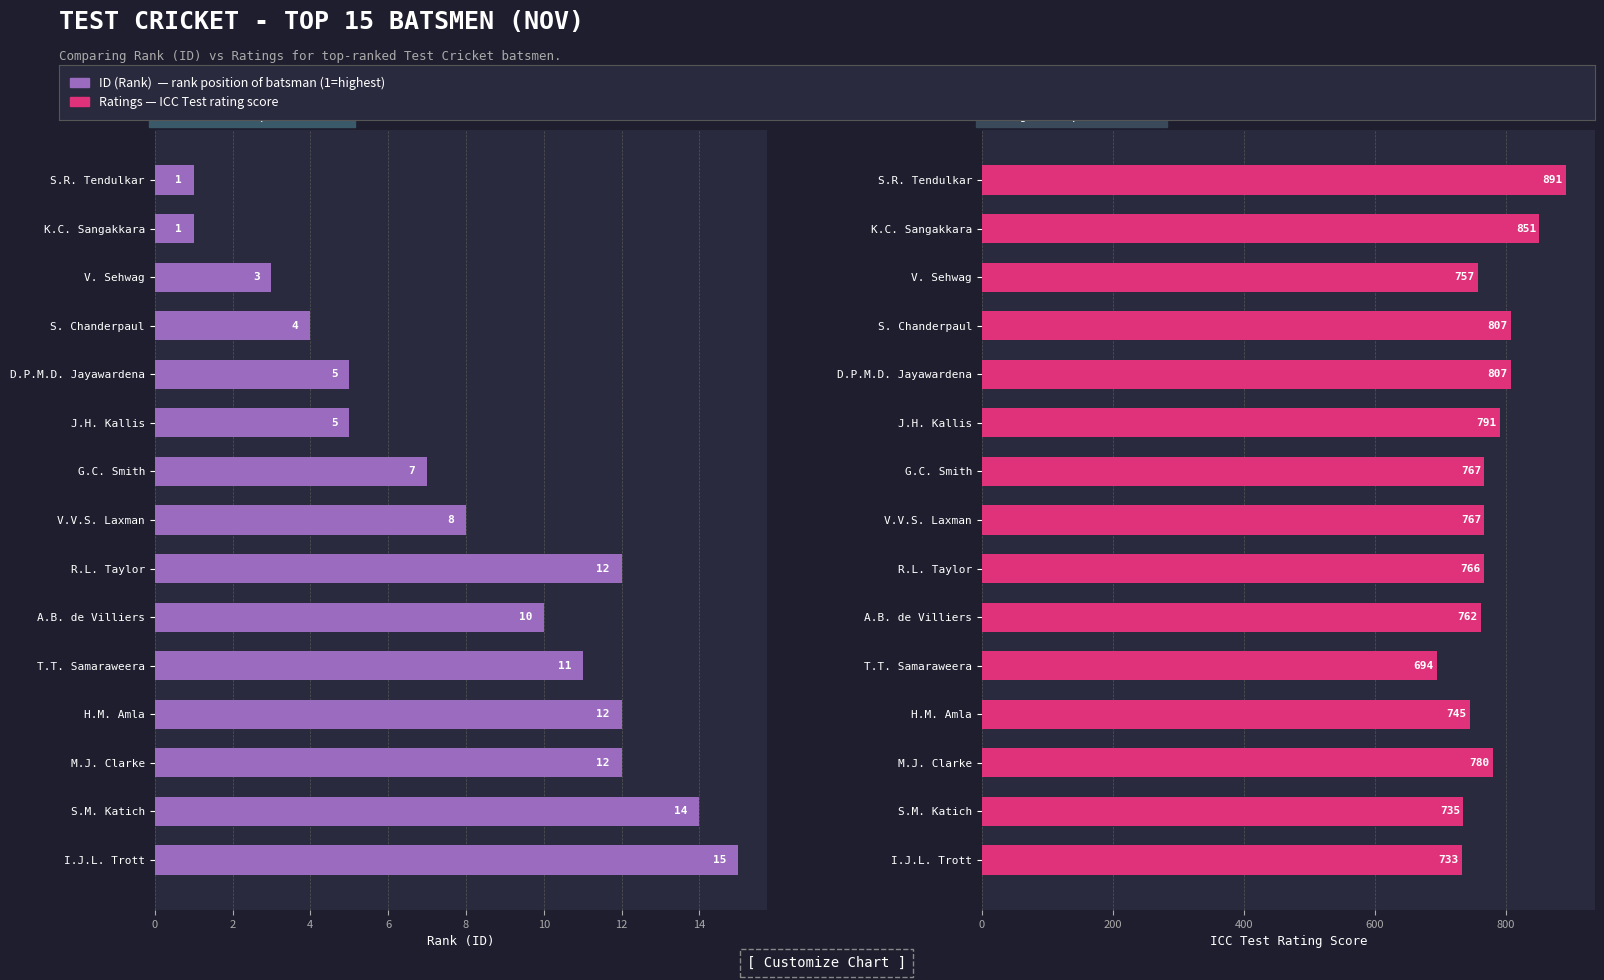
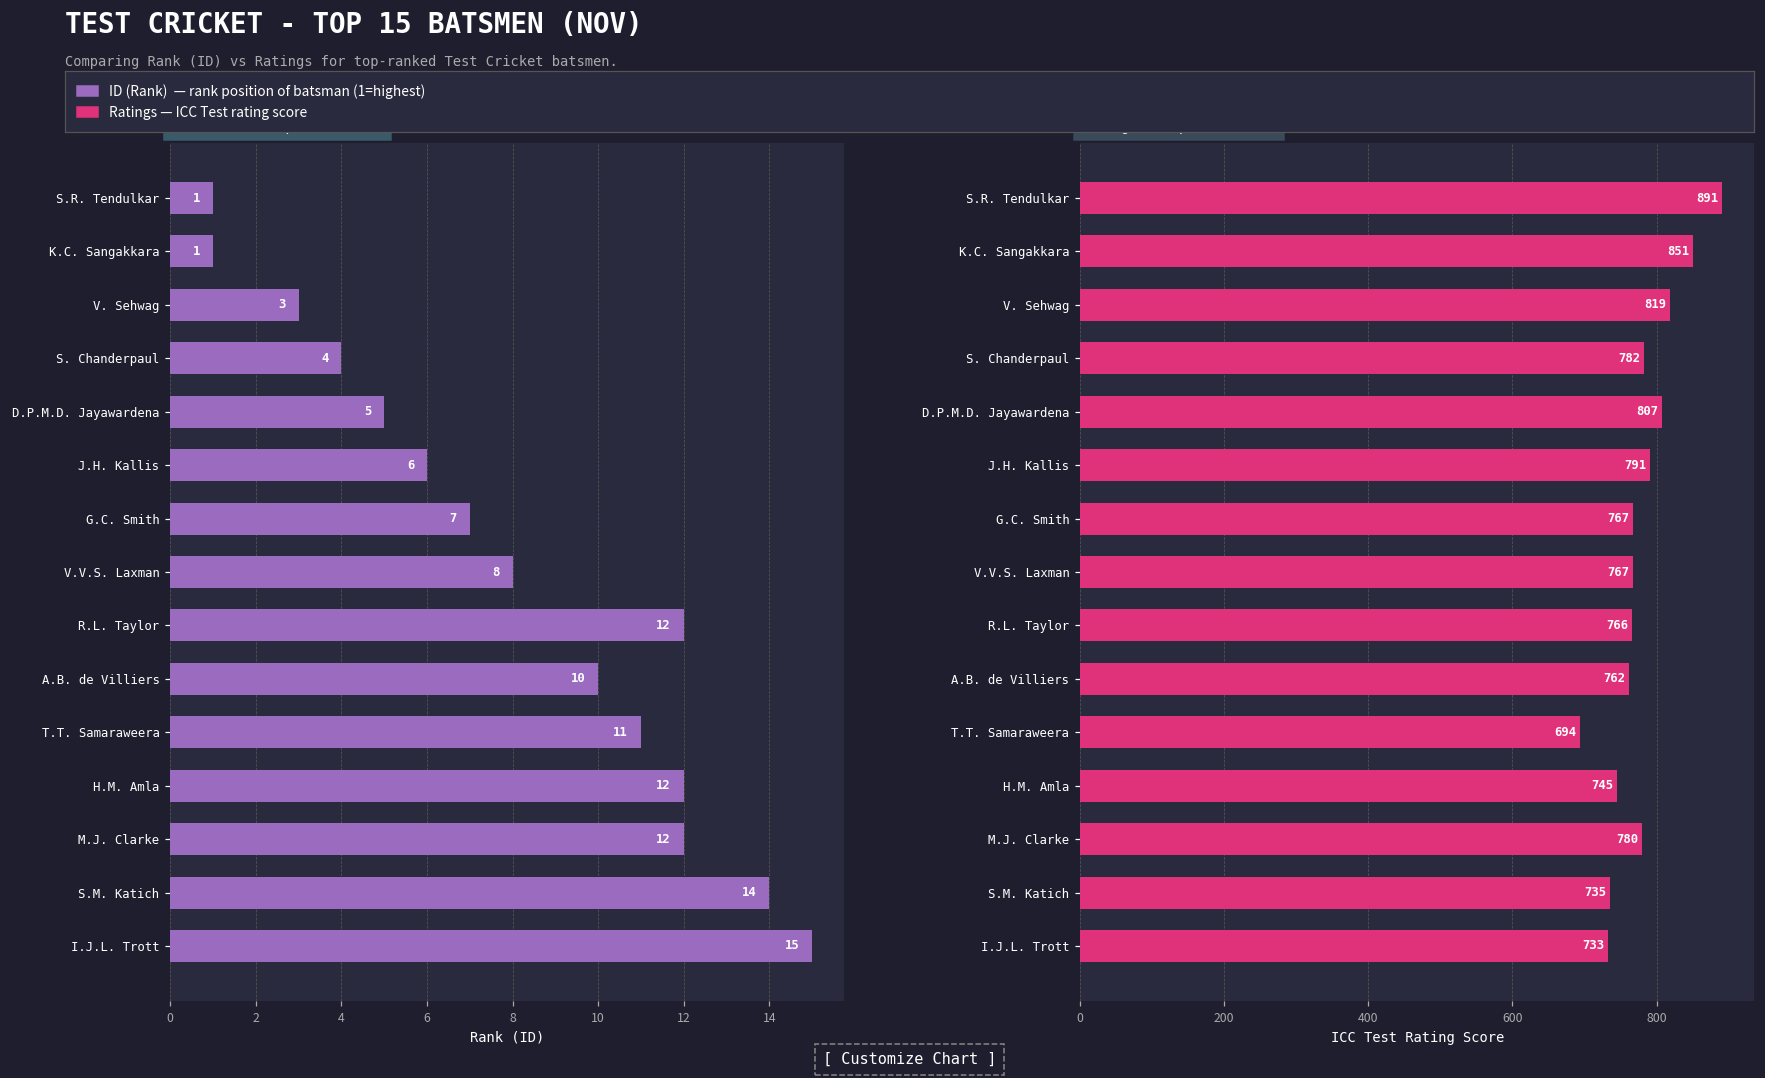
  {
    "ID (Rank) — Top 15 Batsmen": {
      "S.R. Tendulkar": 1,
      "K.C. Sangakkara": 1,
      "V. Sehwag": 3,
      "S. Chanderpaul": 4,
      "D.P.M.D. Jayawardena": 5,
-     "J.H. Kallis": 5,
+     "J.H. Kallis": 6,
      "G.C. Smith": 7,
      "V.V.S. Laxman": 8,
      "R.L. Taylor": 12,
      "A.B. de Villiers": 10,
      "T.T. Samaraweera": 11,
      "H.M. Amla": 12,
      "M.J. Clarke": 12,
      "S.M. Katich": 14,
      "I.J.L. Trott": 15
    },
    "Ratings — Top 15 Batsmen": {
      "S.R. Tendulkar": 891,
      "K.C. Sangakkara": 851,
-     "V. Sehwag": 757,
-     "S. Chanderpaul": 807,
+     "V. Sehwag": 819,
+     "S. Chanderpaul": 782,
      "D.P.M.D. Jayawardena": 807,
      "J.H. Kallis": 791,
      "G.C. Smith": 767,
      "V.V.S. Laxman": 767,
      "R.L. Taylor": 766,
      "A.B. de Villiers": 762,
      "T.T. Samaraweera": 694,
      "H.M. Amla": 745,
      "M.J. Clarke": 780,
      "S.M. Katich": 735,
      "I.J.L. Trott": 733
    }
  }
